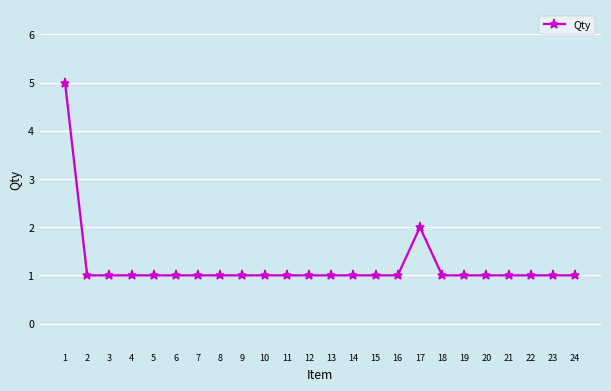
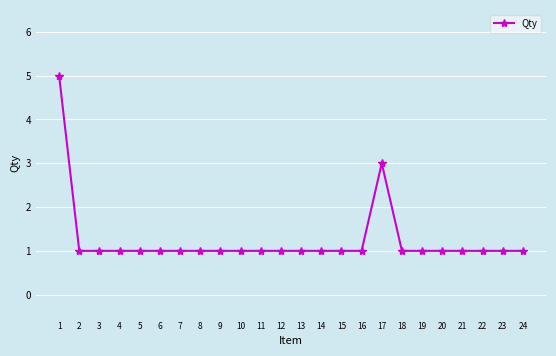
  {
    "1": 5,
    "2": 1,
    "3": 1,
    "4": 1,
    "5": 1,
    "6": 1,
    "7": 1,
    "8": 1,
    "9": 1,
    "10": 1,
    "11": 1,
    "12": 1,
    "13": 1,
    "14": 1,
    "15": 1,
    "16": 1,
-   "17": 2,
+   "17": 3,
    "18": 1,
    "19": 1,
    "20": 1,
    "21": 1,
    "22": 1,
    "23": 1,
    "24": 1
  }
